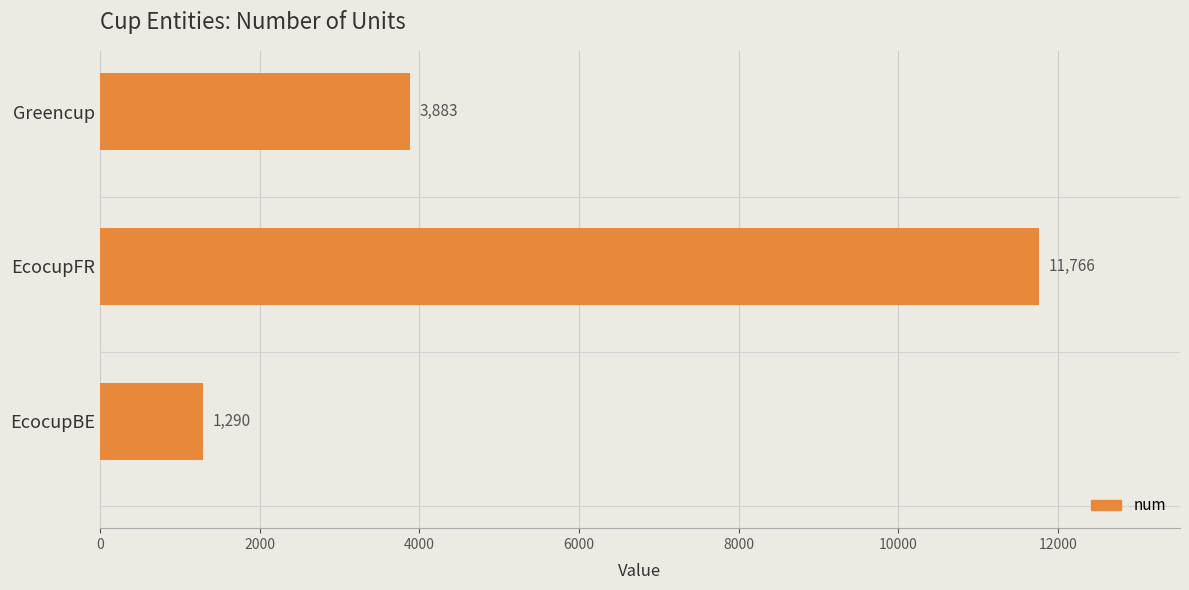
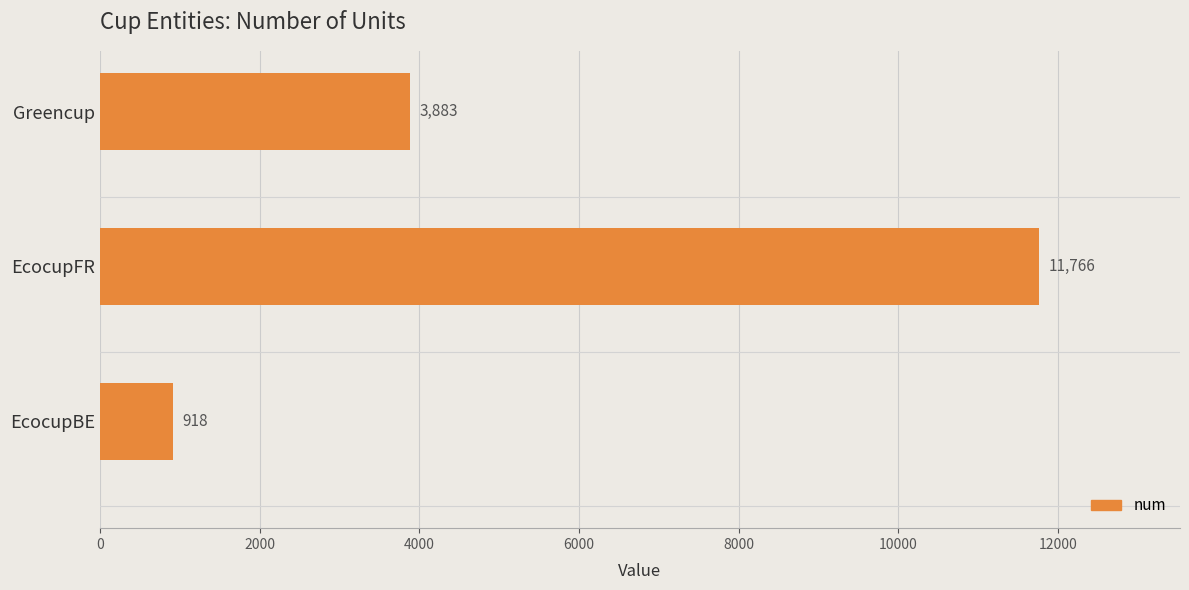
  {
    "Greencup": "3,883",
    "EcocupFR": "11,766",
-   "EcocupBE": "1,290"
+   "EcocupBE": "918"
  }
